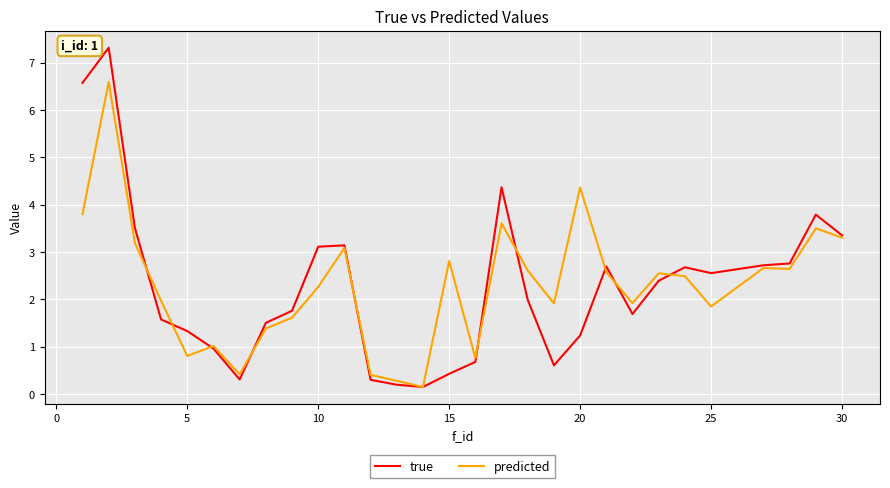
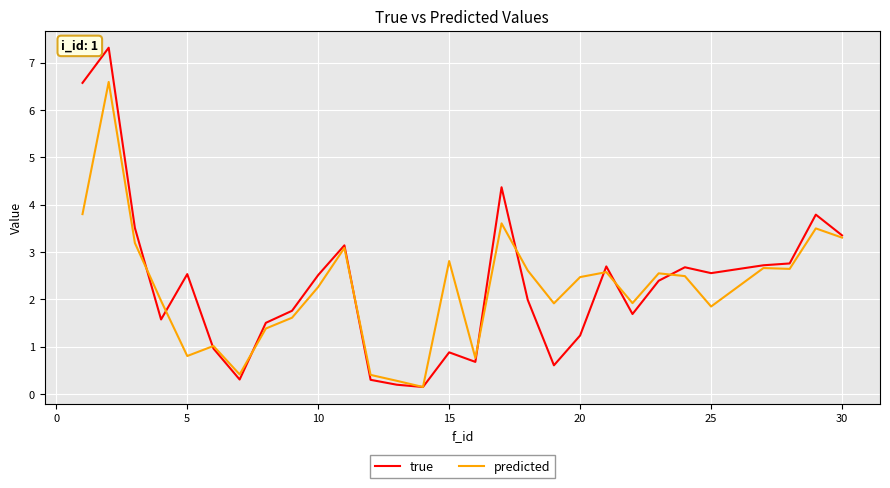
  {
    "true": {
-     "5": 1.3,
-     "10": 3.1,
-     "15": 0.4,
+     "5": 2.5,
+     "10": 2.5,
+     "15": 0.9,
      "20": 1.2,
      "25": 2.6
    },
    "predicted": {
      "5": 0.8,
      "10": 2.3,
      "15": 2.8,
-     "20": 4.4,
+     "20": 2.5,
      "25": 1.8
    }
  }
